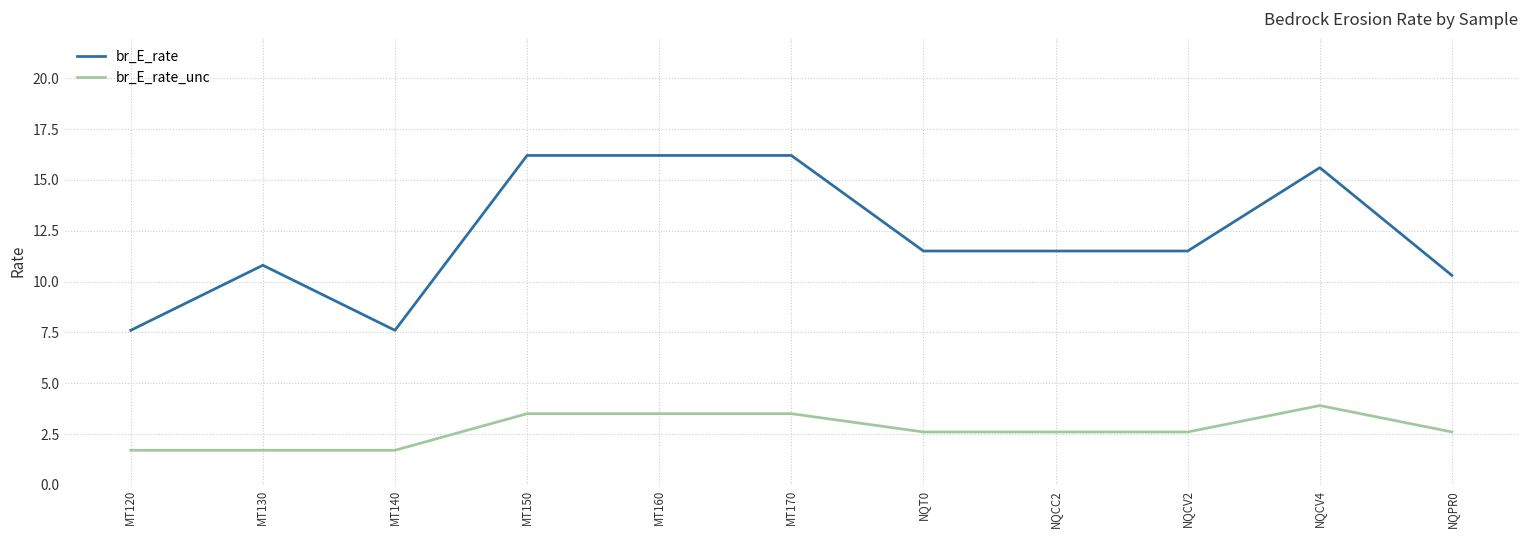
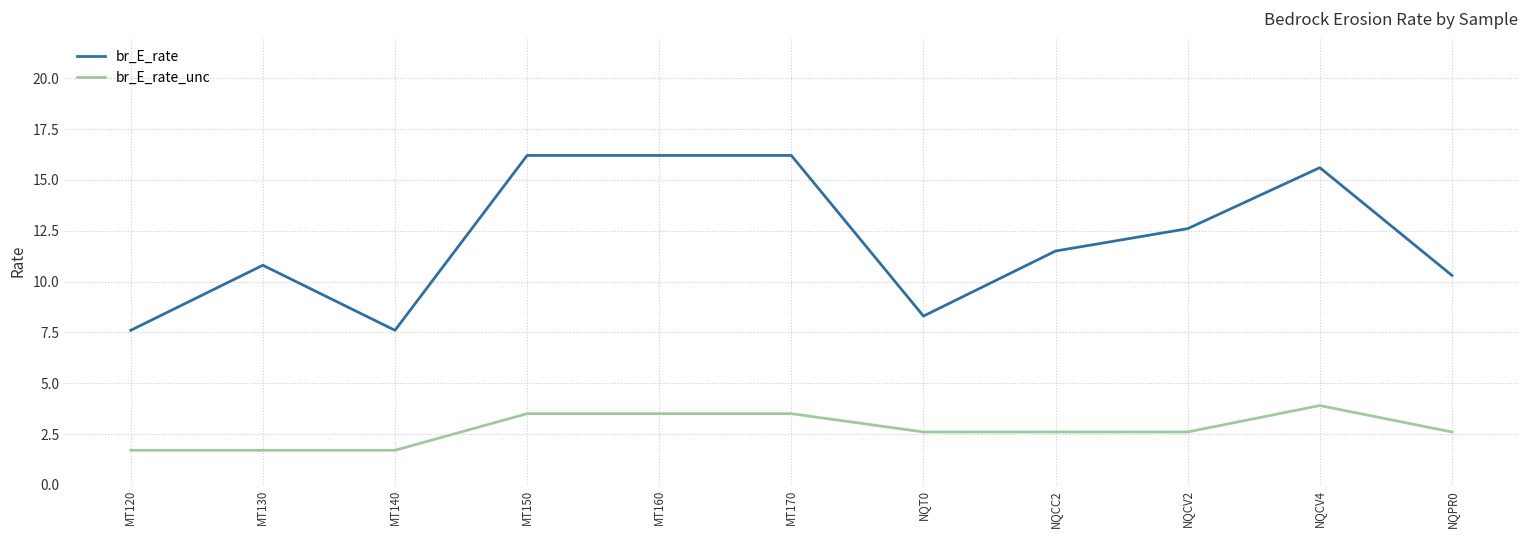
  {
    "br_E_rate": {
      "MT120": 7.6,
      "MT130": 10.8,
      "MT140": 7.6,
      "MT150": 16.2,
      "MT160": 16.2,
      "MT170": 16.2,
-     "NQT0": 11.5,
+     "NQT0": 8.3,
      "NQCC2": 11.5,
-     "NQCV2": 11.5,
+     "NQCV2": 12.6,
      "NQCV4": 15.6,
      "NQPR0": 10.3
    },
    "br_E_rate_unc": {
      "MT120": 1.7,
      "MT130": 1.7,
      "MT140": 1.7,
      "MT150": 3.5,
      "MT160": 3.5,
      "MT170": 3.5,
      "NQT0": 2.6,
      "NQCC2": 2.6,
      "NQCV2": 2.6,
      "NQCV4": 3.9,
      "NQPR0": 2.6
    }
  }
